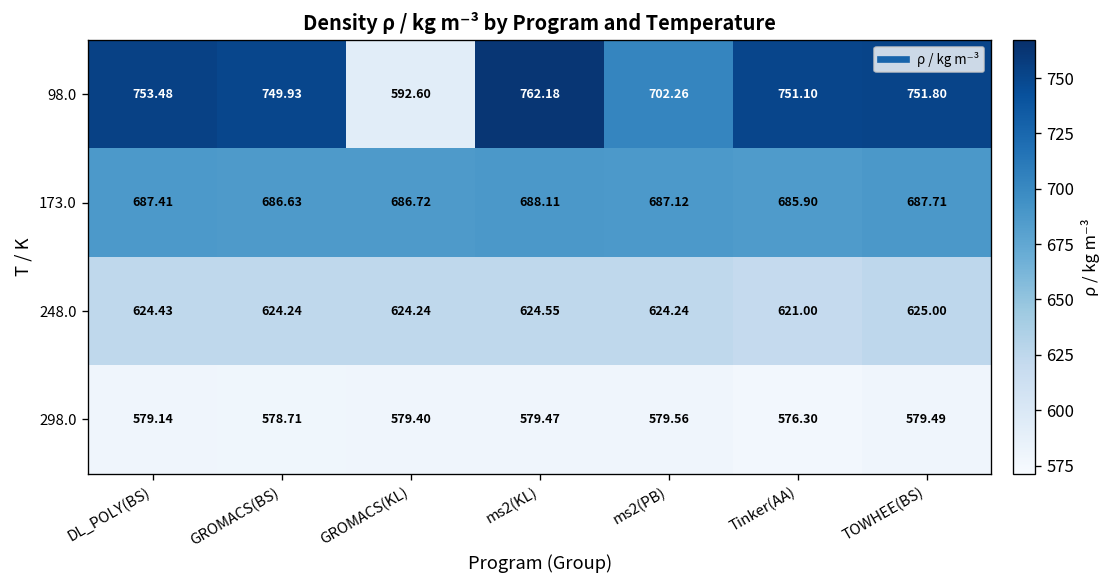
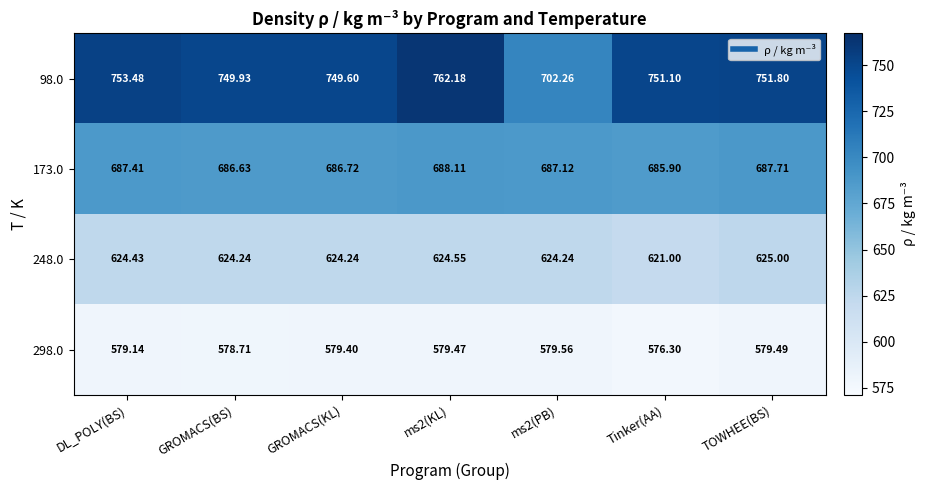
  {
    "98.0": {
      "DL_POLY(BS)": 753.48,
      "GROMACS(BS)": 749.93,
-     "GROMACS(KL)": 592.60,
+     "GROMACS(KL)": 749.60,
      "ms2(KL)": 762.18,
      "ms2(PB)": 702.26,
      "Tinker(AA)": 751.10,
      "TOWHEE(BS)": 751.80
    },
    "173.0": {
      "DL_POLY(BS)": 687.41,
      "GROMACS(BS)": 686.63,
      "GROMACS(KL)": 686.72,
      "ms2(KL)": 688.11,
      "ms2(PB)": 687.12,
      "Tinker(AA)": 685.90,
      "TOWHEE(BS)": 687.71
    },
    "248.0": {
      "DL_POLY(BS)": 624.43,
      "GROMACS(BS)": 624.24,
      "GROMACS(KL)": 624.24,
      "ms2(KL)": 624.55,
      "ms2(PB)": 624.24,
      "Tinker(AA)": 621.00,
      "TOWHEE(BS)": 625.00
    },
    "298.0": {
      "DL_POLY(BS)": 579.14,
      "GROMACS(BS)": 578.71,
      "GROMACS(KL)": 579.40,
      "ms2(KL)": 579.47,
      "ms2(PB)": 579.56,
      "Tinker(AA)": 576.30,
      "TOWHEE(BS)": 579.49
    }
  }
